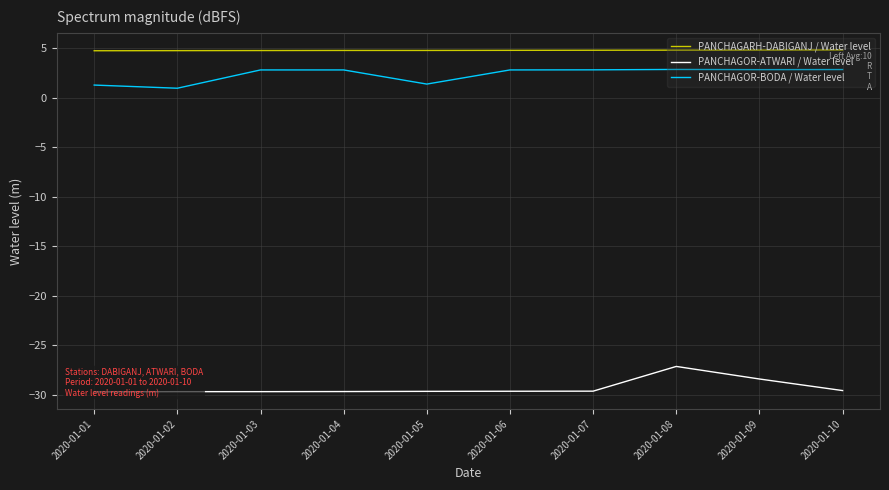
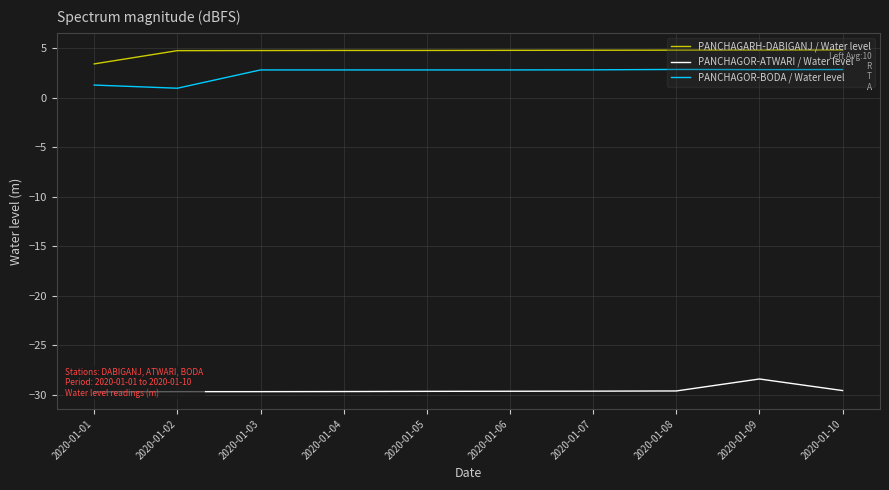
  {
    "PANCHAGARH-DABIGANJ / Water level": {
-     "2020-01-01": 5,
+     "2020-01-01": 3,
      "2020-01-02": 5,
      "2020-01-03": 5,
      "2020-01-04": 5,
      "2020-01-05": 5,
      "2020-01-06": 5,
      "2020-01-07": 5
    },
    "PANCHAGOR-ATWARI / Water level": {
      "2020-01-03": -30,
      "2020-01-04": -30,
      "2020-01-05": -30,
      "2020-01-06": -30,
      "2020-01-07": -30,
-     "2020-01-08": -27,
+     "2020-01-08": -30,
      "2020-01-09": -28,
      "2020-01-10": -30
    },
    "PANCHAGOR-BODA / Water level": {
      "2020-01-01": 1,
      "2020-01-02": 1,
      "2020-01-03": 3,
      "2020-01-04": 3,
-     "2020-01-05": 1,
+     "2020-01-05": 3,
      "2020-01-06": 3,
      "2020-01-07": 3
    }
  }
